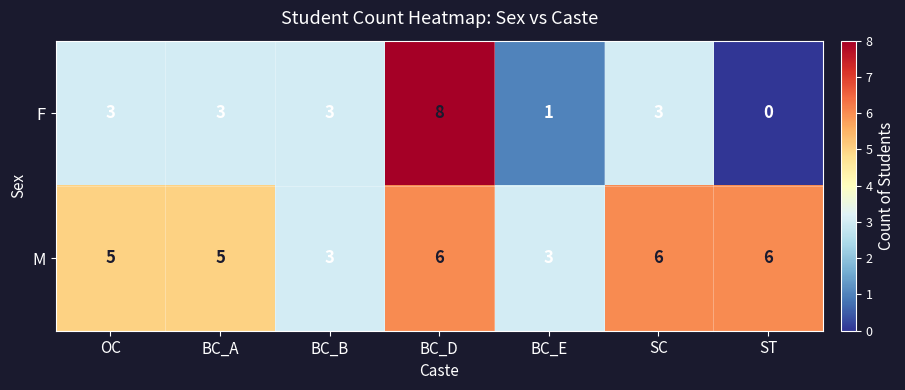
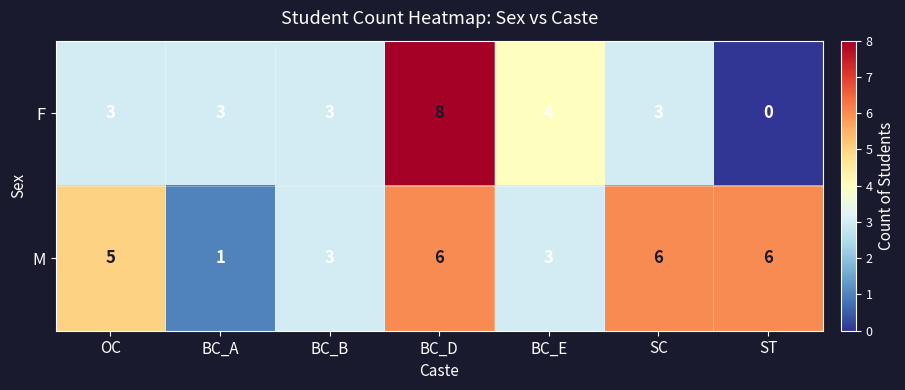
  {
    "F": {
      "BC_D": 8,
-     "BC_E": 1,
+     "BC_E": 4,
      "ST": 0
    },
    "M": {
      "OC": 5,
-     "BC_A": 5,
+     "BC_A": 1,
      "BC_D": 6,
      "SC": 6,
      "ST": 6
    }
  }
